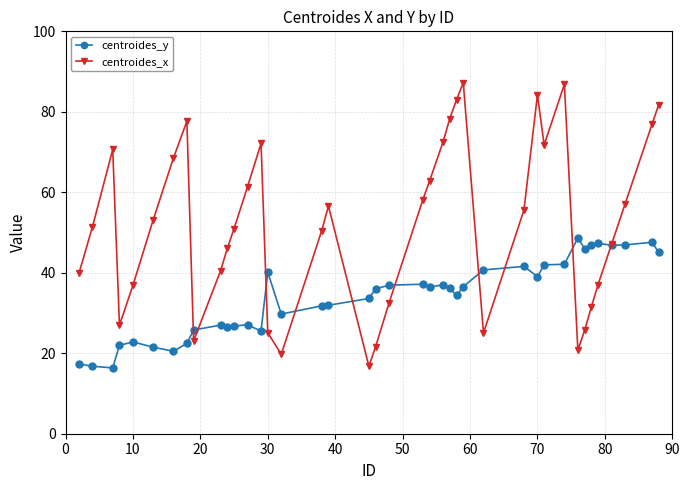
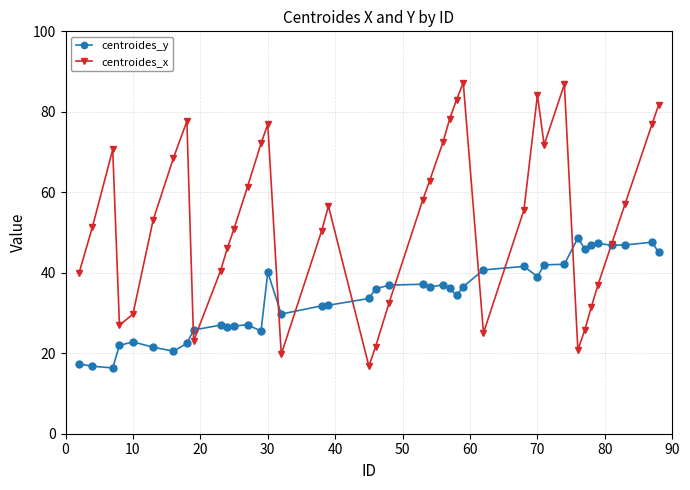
  {
    "centroides_y": {
      "10": 23,
      "30": 40,
      "70": 39
    },
    "centroides_x": {
-     "10": 37,
-     "30": 25,
+     "10": 30,
+     "30": 77,
      "70": 84
    }
  }
